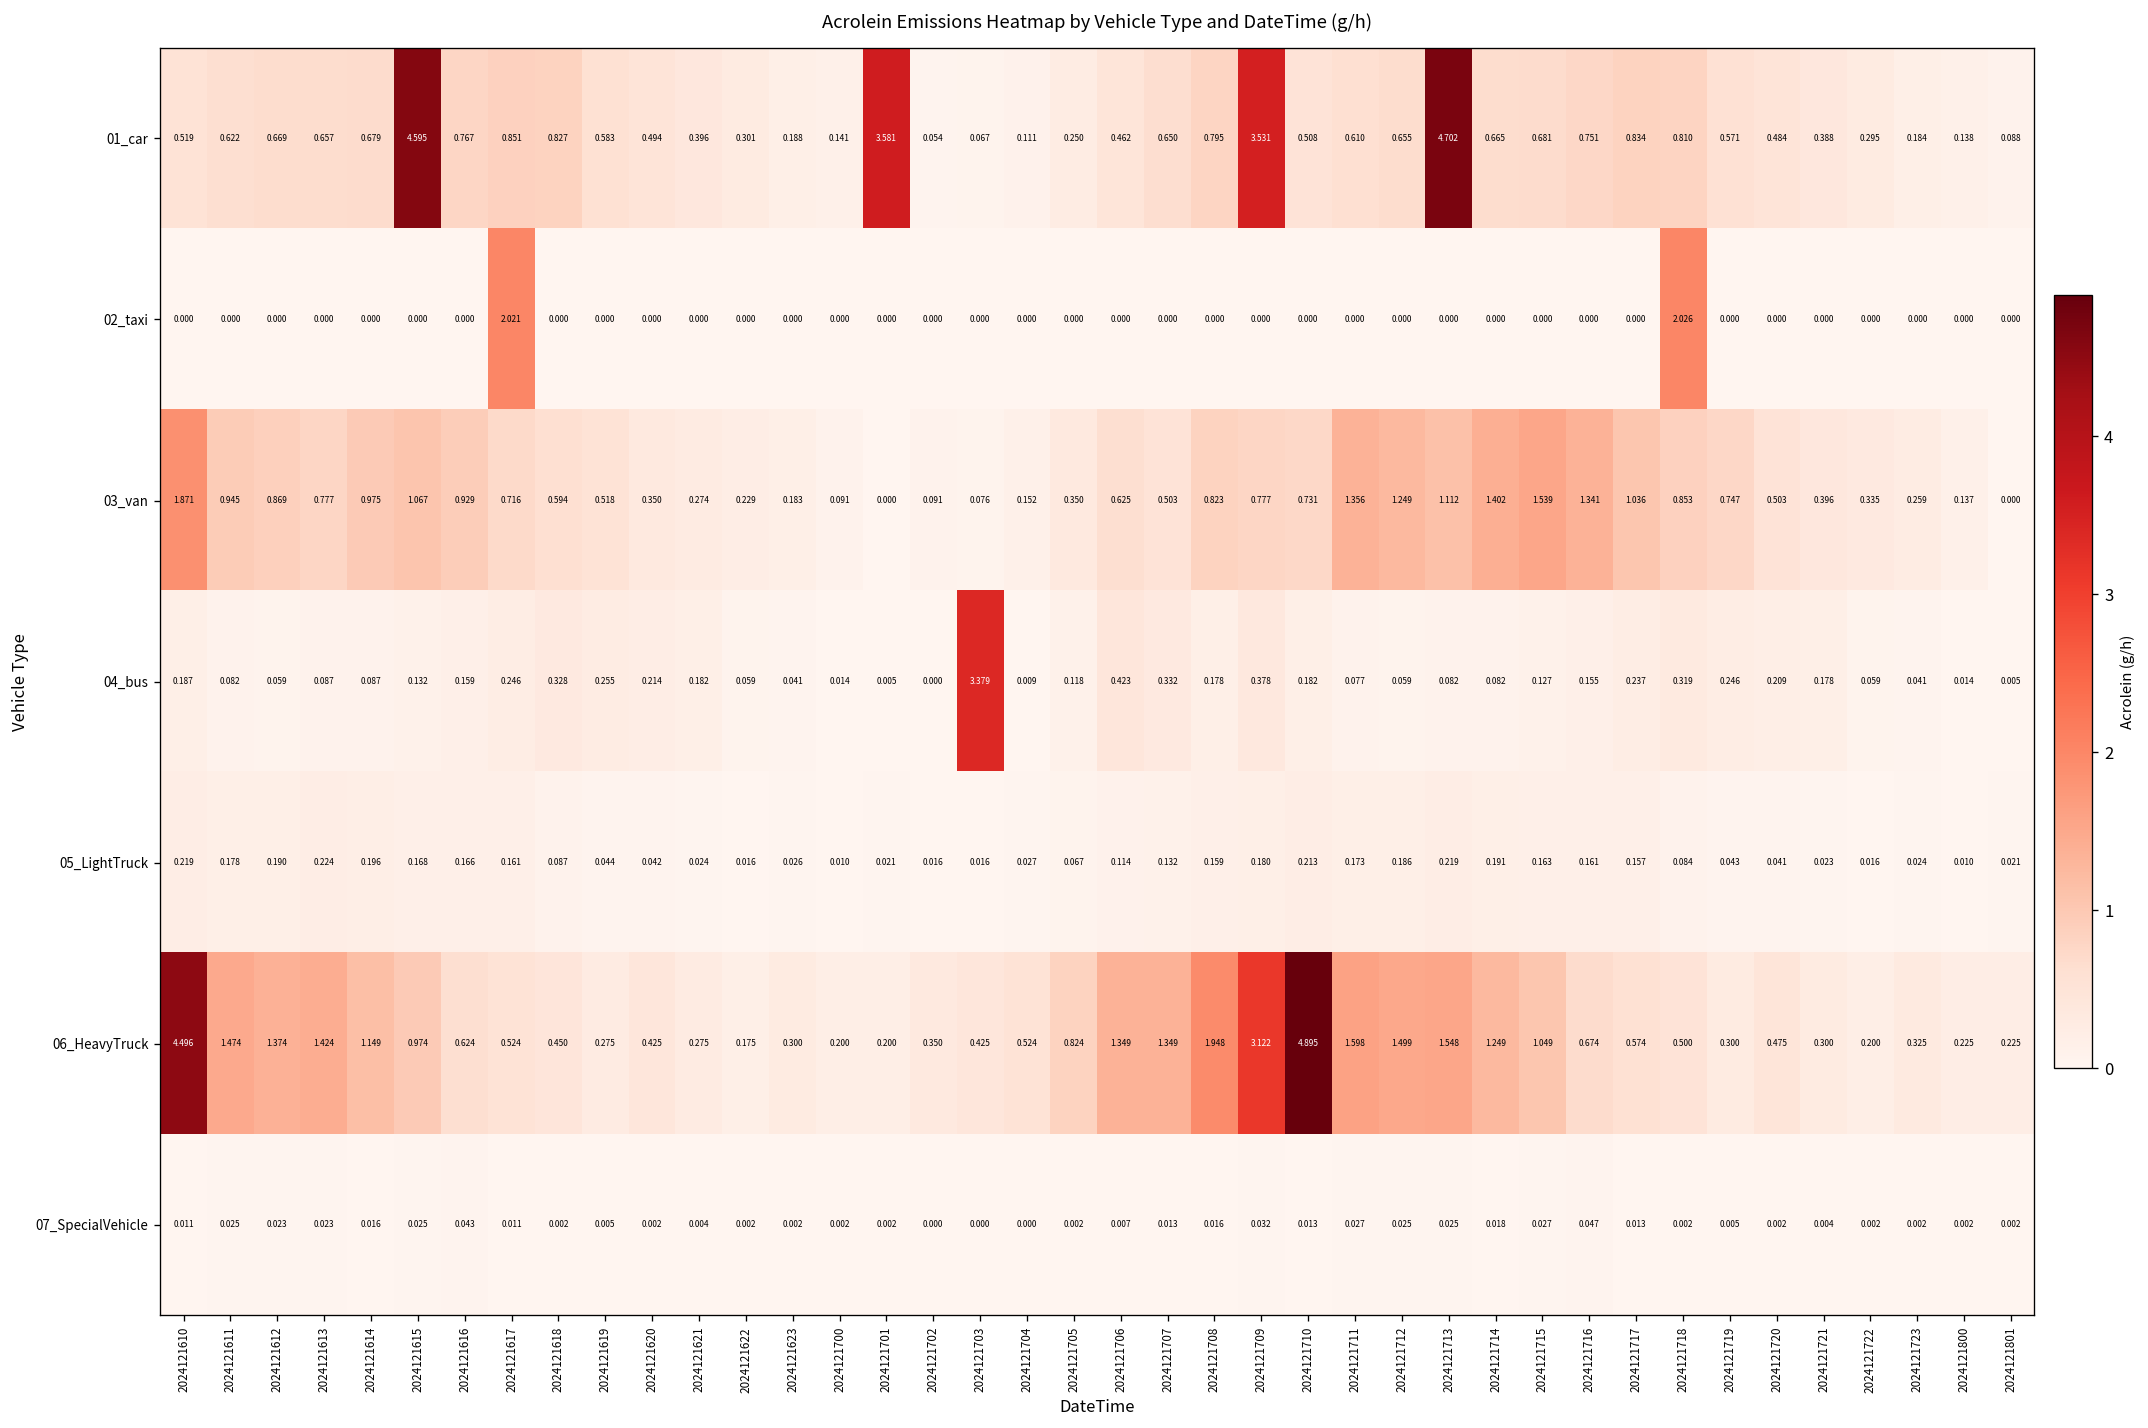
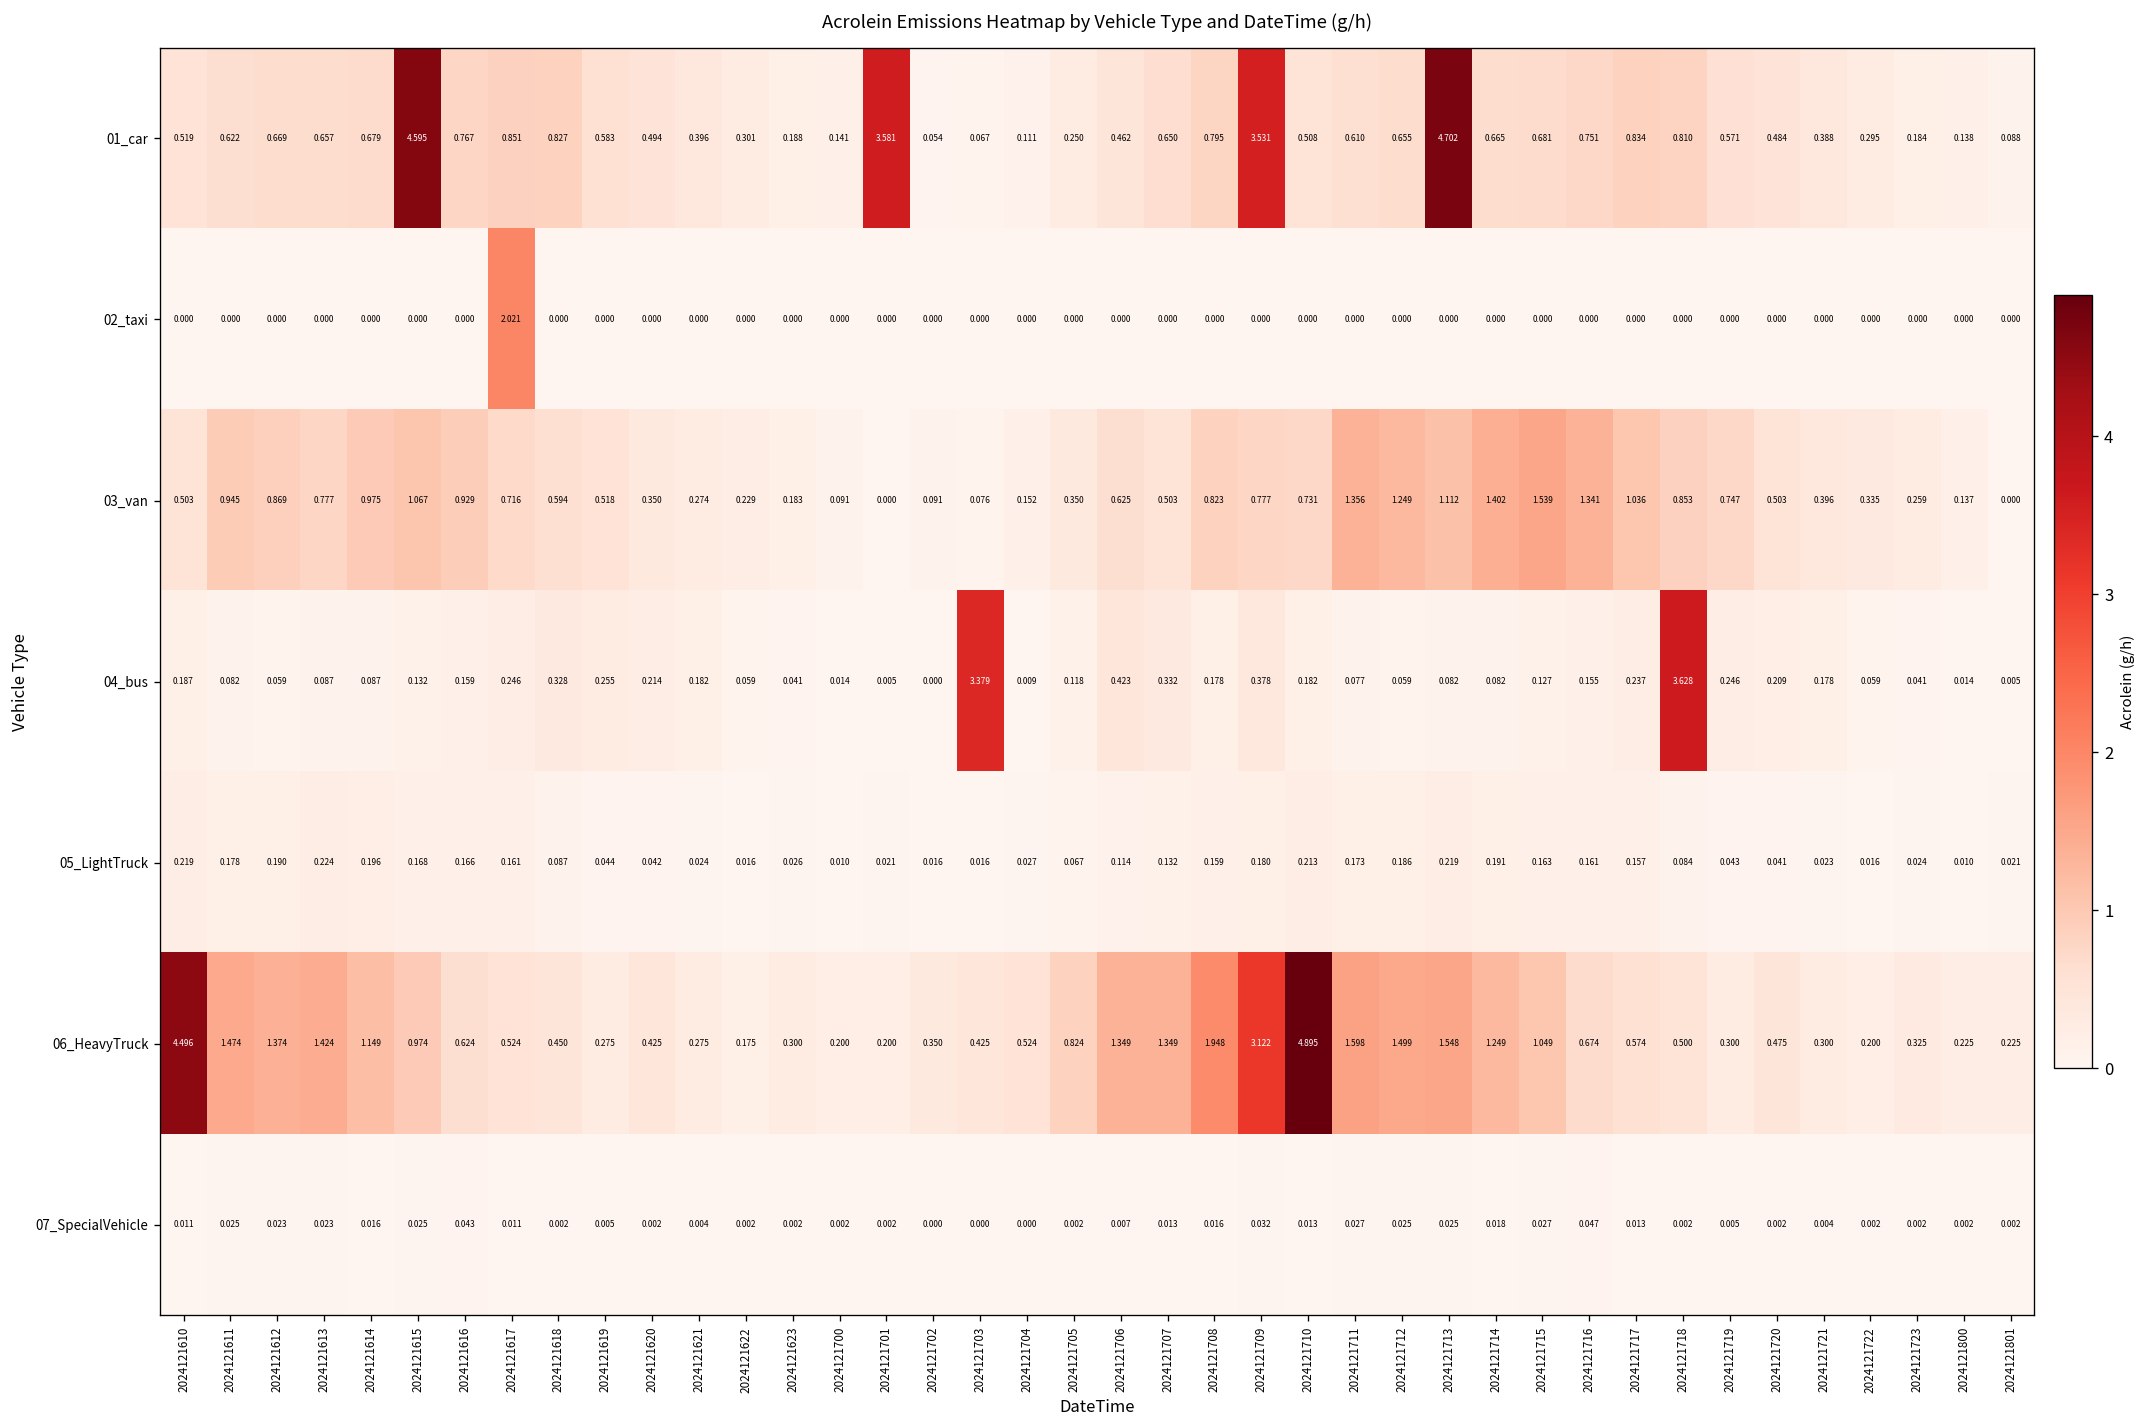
  {
    "02_taxi": {
      "2024121610": 0.000,
      "2024121611": 0.000,
      "2024121612": 0.000,
      "2024121613": 0.000,
      "2024121614": 0.000,
      "2024121615": 0.000,
      "2024121616": 0.000,
      "2024121617": 2.021,
      "2024121618": 0.000,
      "2024121619": 0.000,
      "2024121620": 0.000,
      "2024121621": 0.000,
      "2024121622": 0.000,
      "2024121623": 0.000,
      "2024121700": 0.000,
      "2024121701": 0.000,
      "2024121702": 0.000,
      "2024121703": 0.000,
      "2024121704": 0.000,
      "2024121705": 0.000,
      "2024121706": 0.000,
      "2024121707": 0.000,
      "2024121708": 0.000,
      "2024121709": 0.000,
      "2024121710": 0.000,
      "2024121711": 0.000,
      "2024121712": 0.000,
      "2024121713": 0.000,
      "2024121714": 0.000,
      "2024121715": 0.000,
      "2024121716": 0.000,
      "2024121717": 0.000,
-     "2024121718": 2.026,
+     "2024121718": 0.000,
      "2024121719": 0.000,
      "2024121720": 0.000,
      "2024121721": 0.000,
      "2024121722": 0.000,
      "2024121723": 0.000,
      "2024121800": 0.000,
      "2024121801": 0.000
    },
    "03_van": {
-     "2024121610": 1.871,
+     "2024121610": 0.503,
      "2024121611": 0.945,
      "2024121612": 0.869,
      "2024121613": 0.777,
      "2024121614": 0.975,
      "2024121615": 1.067,
      "2024121616": 0.929,
      "2024121617": 0.716,
      "2024121618": 0.594,
      "2024121619": 0.518,
      "2024121620": 0.350,
      "2024121621": 0.274,
      "2024121622": 0.229,
      "2024121623": 0.183,
      "2024121700": 0.091,
      "2024121701": 0.000,
      "2024121702": 0.091,
      "2024121703": 0.076,
      "2024121704": 0.152,
      "2024121705": 0.350,
      "2024121706": 0.625,
      "2024121707": 0.503,
      "2024121708": 0.823,
      "2024121709": 0.777,
      "2024121710": 0.731,
      "2024121711": 1.356,
      "2024121712": 1.249,
      "2024121713": 1.112,
      "2024121714": 1.402,
      "2024121715": 1.539,
      "2024121716": 1.341,
      "2024121717": 1.036,
      "2024121718": 0.853,
      "2024121719": 0.747,
      "2024121720": 0.503,
      "2024121721": 0.396,
      "2024121722": 0.335,
      "2024121723": 0.259,
      "2024121800": 0.137,
      "2024121801": 0.000
    },
    "04_bus": {
      "2024121610": 0.187,
      "2024121611": 0.082,
      "2024121612": 0.059,
      "2024121613": 0.087,
      "2024121614": 0.087,
      "2024121615": 0.132,
      "2024121616": 0.159,
      "2024121617": 0.246,
      "2024121618": 0.328,
      "2024121619": 0.255,
      "2024121620": 0.214,
      "2024121621": 0.182,
      "2024121622": 0.059,
      "2024121623": 0.041,
      "2024121700": 0.014,
      "2024121701": 0.005,
      "2024121702": 0.000,
      "2024121703": 3.379,
      "2024121704": 0.009,
      "2024121705": 0.118,
      "2024121706": 0.423,
      "2024121707": 0.332,
      "2024121708": 0.178,
      "2024121709": 0.378,
      "2024121710": 0.182,
      "2024121711": 0.077,
      "2024121712": 0.059,
      "2024121713": 0.082,
      "2024121714": 0.082,
      "2024121715": 0.127,
      "2024121716": 0.155,
      "2024121717": 0.237,
-     "2024121718": 0.319,
+     "2024121718": 3.628,
      "2024121719": 0.246,
      "2024121720": 0.209,
      "2024121721": 0.178,
      "2024121722": 0.059,
      "2024121723": 0.041,
      "2024121800": 0.014,
      "2024121801": 0.005
    }
  }
